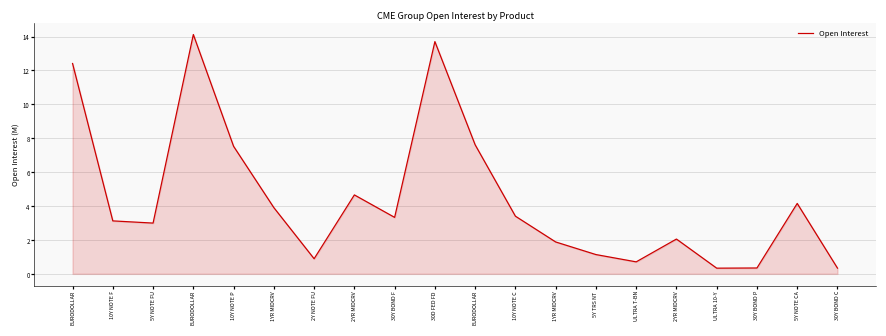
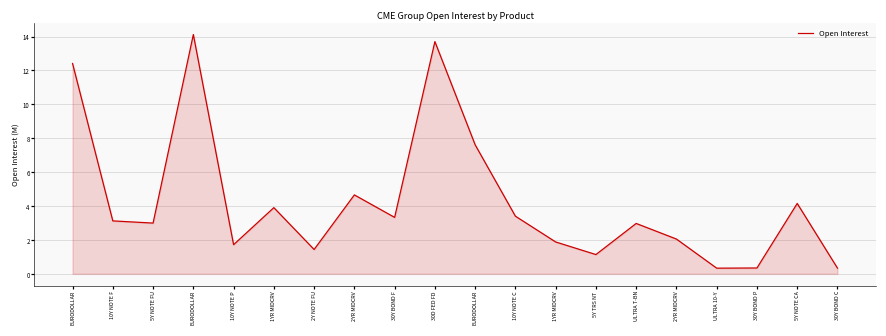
  {
    "10Y NOTE F": 3.1,
    "5Y NOTE FU": 3.0,
-   "10Y NOTE P": 7.5,
-   "2Y NOTE FU": 0.9,
+   "10Y NOTE P": 1.7,
+   "2Y NOTE FU": 1.4,
    "30Y BOND F": 3.3,
    "30D FED FD": 13.7,
    "10Y NOTE C": 3.4,
    "5Y TRS NT": 1.1,
-   "ULTRA T-BN": 0.7,
+   "ULTRA T-BN": 3.0,
    "ULTRA 10-Y": 0.3,
    "30Y BOND P": 0.3,
    "5Y NOTE CA": 4.2,
    "30Y BOND C": 0.3
  }
